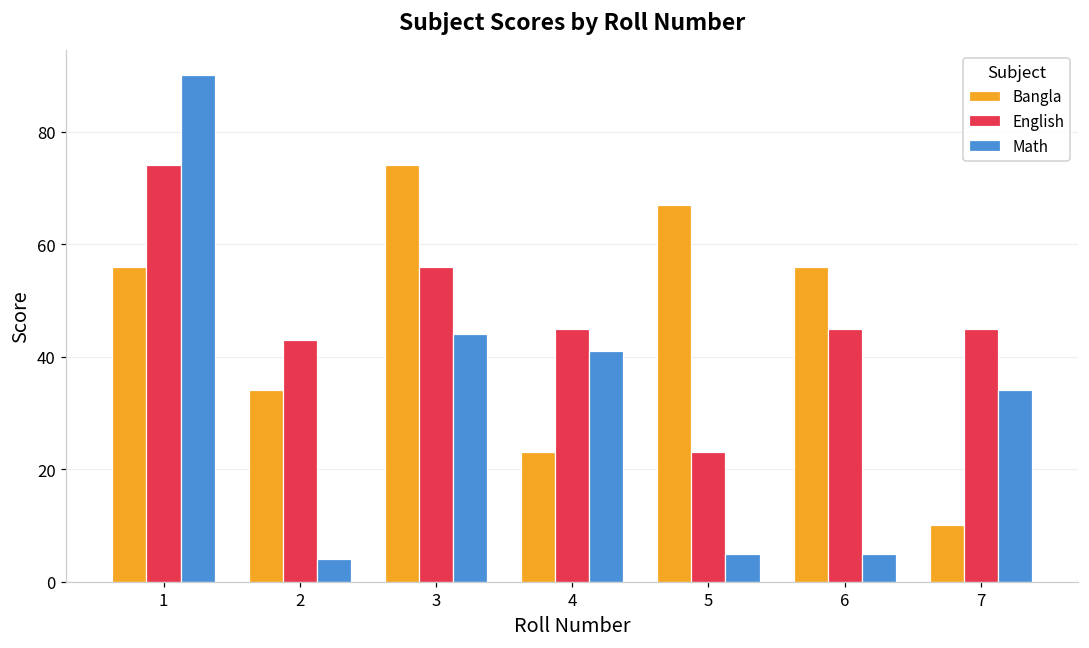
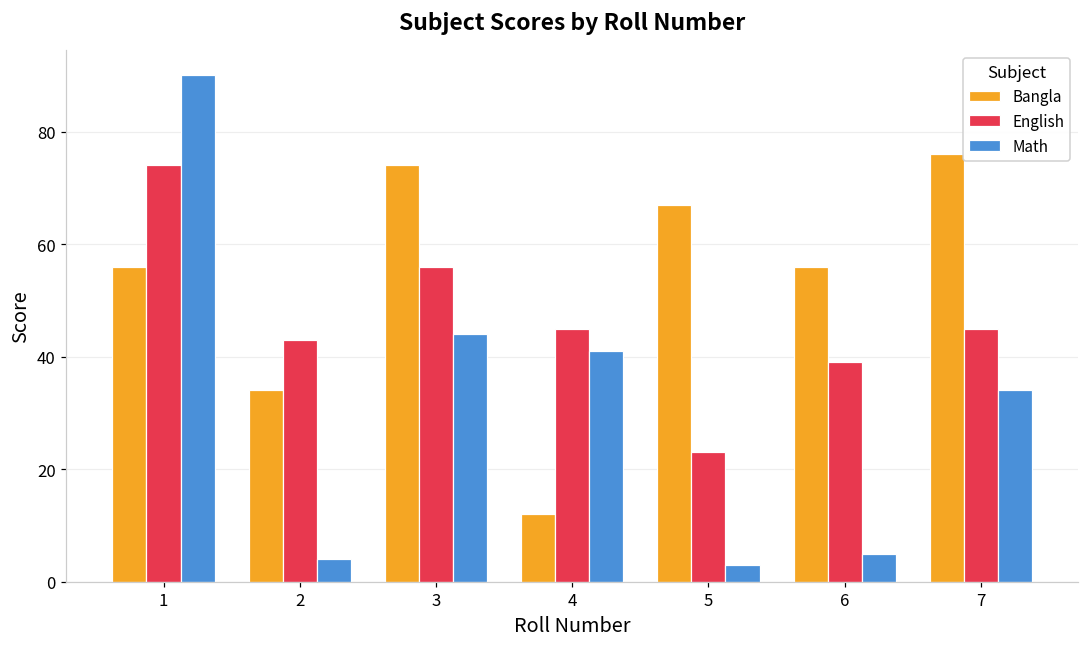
  {
    "Bangla": {
      "1": 56,
      "2": 34,
      "3": 74,
-     "4": 23,
+     "4": 12,
      "5": 67,
      "6": 56,
-     "7": 10
+     "7": 76
    },
    "English": {
      "1": 74,
      "2": 43,
      "3": 56,
      "4": 45,
      "5": 23,
-     "6": 45,
+     "6": 39,
      "7": 45
    },
    "Math": {
      "1": 90,
      "2": 4,
      "3": 44,
      "4": 41,
-     "5": 5,
+     "5": 3,
      "6": 5,
      "7": 34
    }
  }
